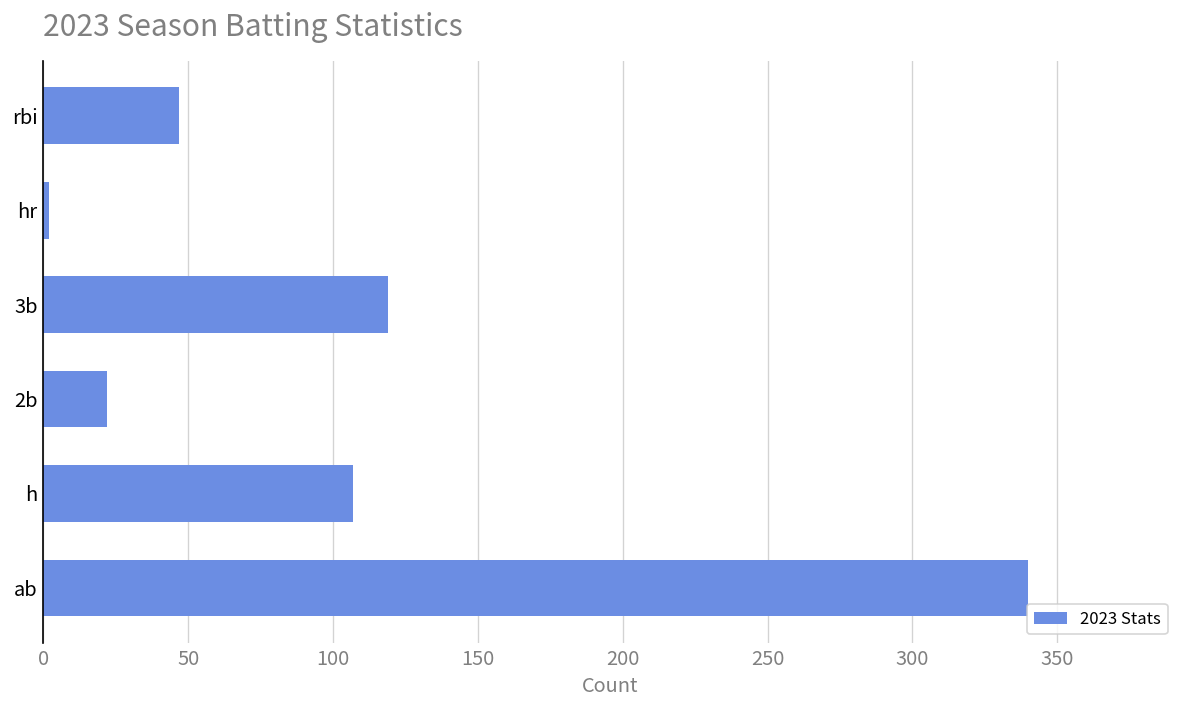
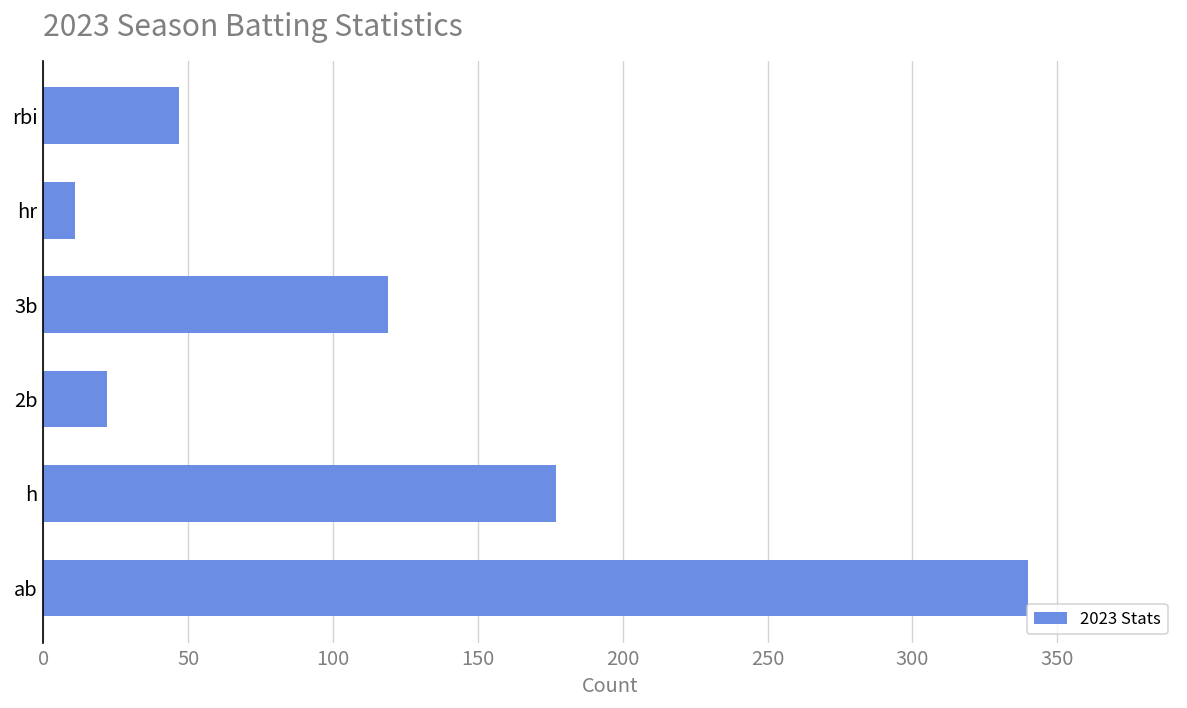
  {
    "rbi": 47,
-   "hr": 2,
+   "hr": 11,
    "3b": 119,
    "2b": 22,
-   "h": 107,
+   "h": 177,
    "ab": 340
  }
